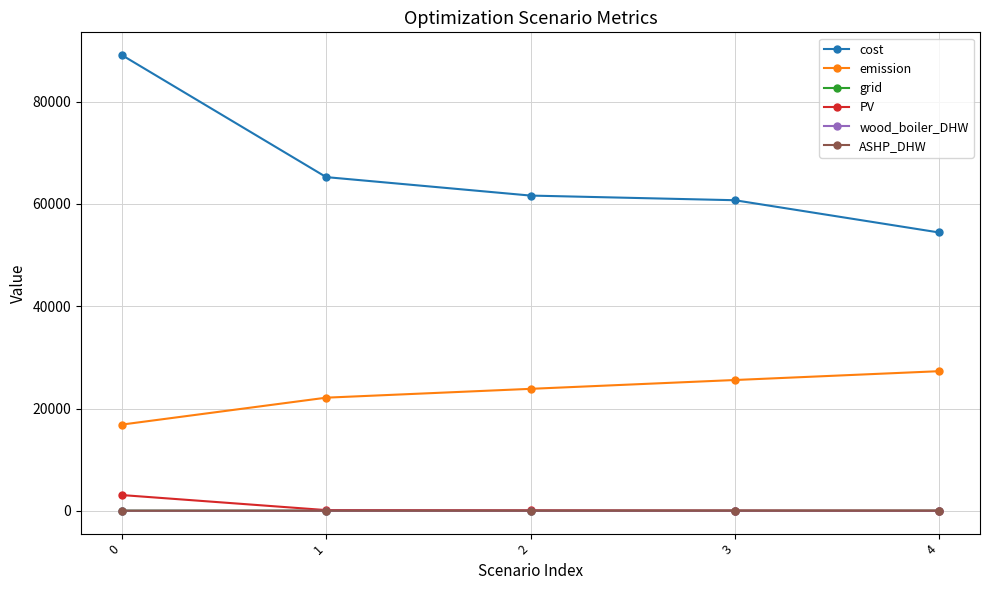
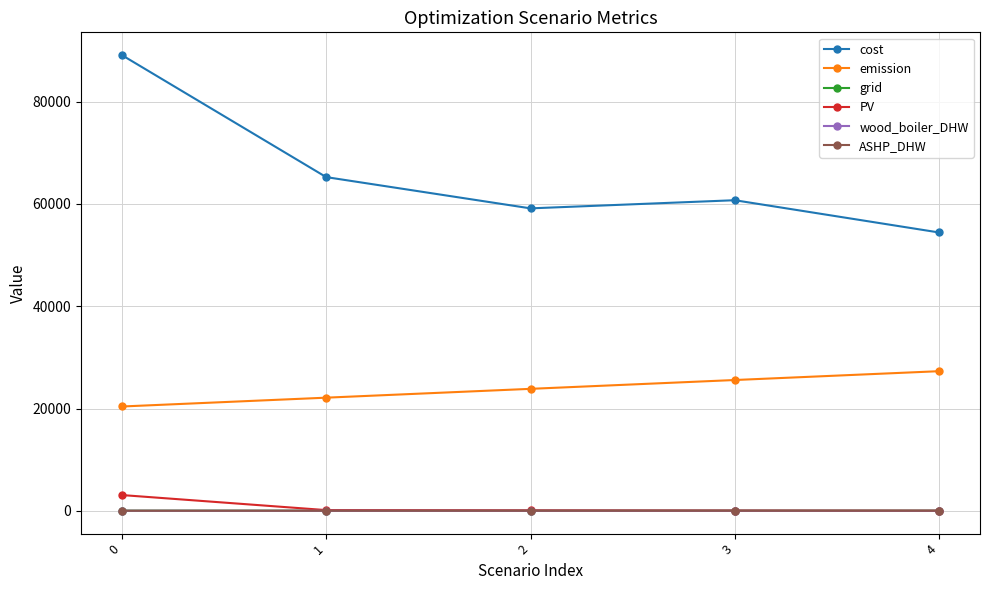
  {
    "cost": {
      "0": 89000,
      "1": 65000,
-     "2": 62000,
+     "2": 59000,
      "3": 61000,
      "4": 54000
    },
    "emission": {
-     "0": 17000,
+     "0": 20000,
      "1": 22000,
      "2": 24000,
      "3": 26000,
      "4": 27000
    },
    "ASHP_DHW": {
      "0": 0
    },
    "PV": {
      "0": 3000
    }
  }
